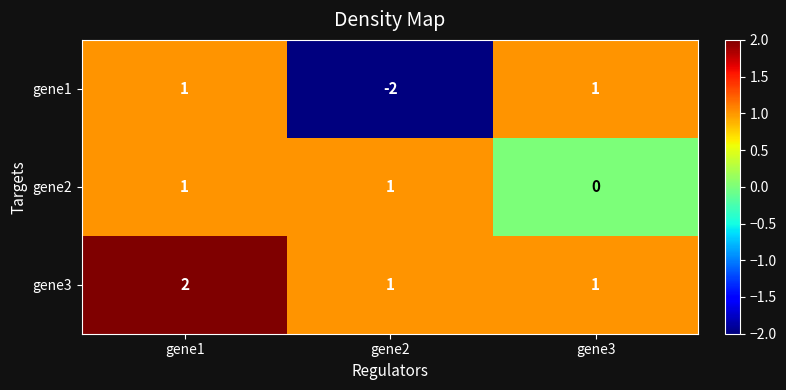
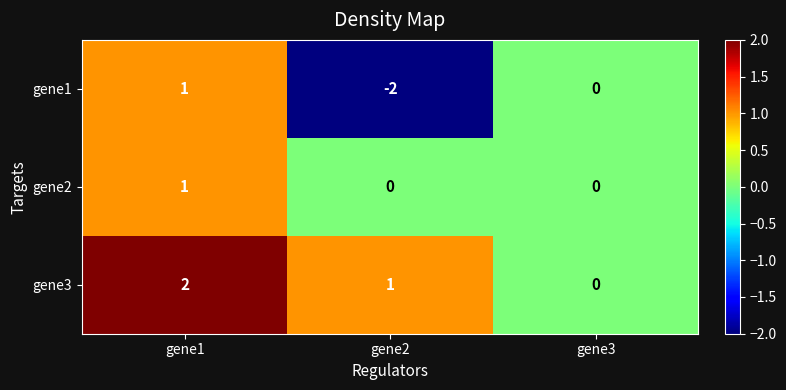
  {
    "gene1": {
      "gene1": 1,
      "gene2": -2,
-     "gene3": 1
+     "gene3": 0
    },
    "gene2": {
      "gene1": 1,
-     "gene2": 1,
+     "gene2": 0,
      "gene3": 0
    },
    "gene3": {
      "gene1": 2,
      "gene2": 1,
-     "gene3": 1
+     "gene3": 0
    }
  }
